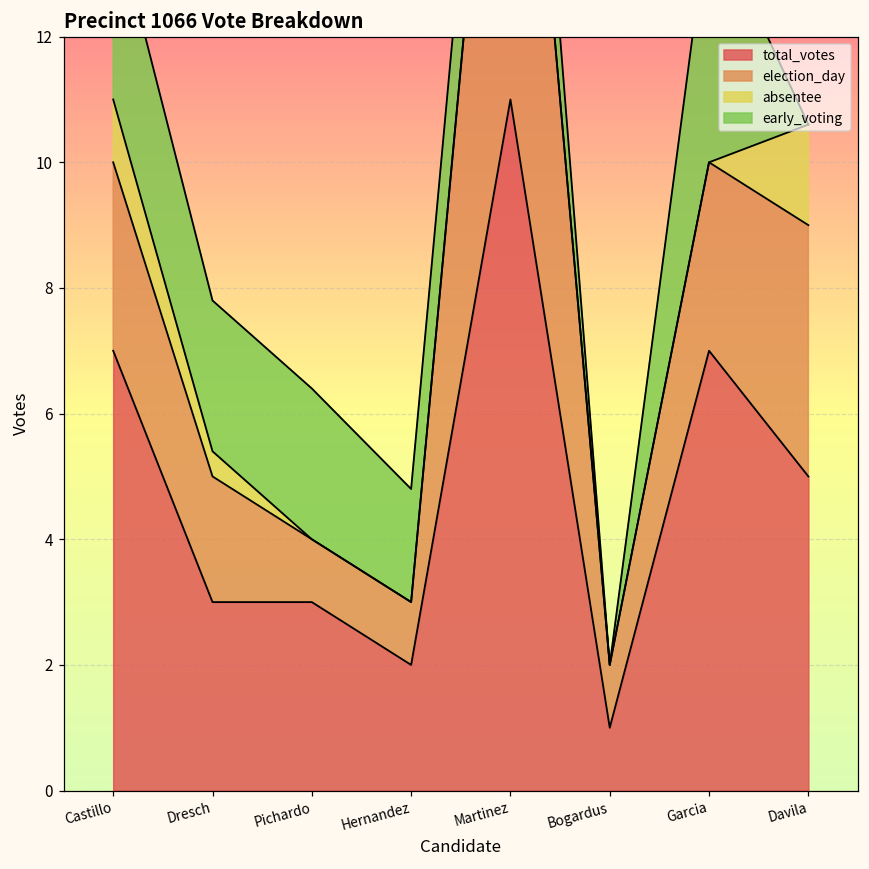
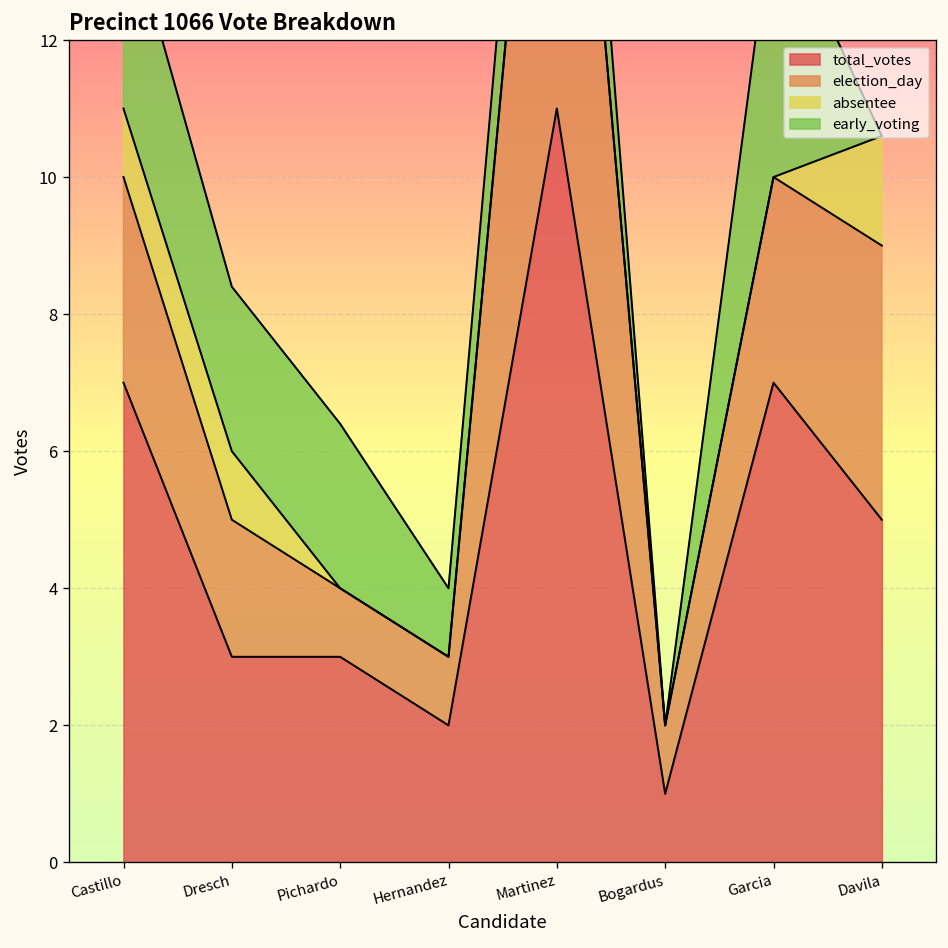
  {
    "absentee": {
      "Castillo": 1.0,
-     "Dresch": 0.4
+     "Dresch": 1.0
    },
    "early_voting": {
      "Dresch": 2.4,
      "Pichardo": 2.4,
-     "Hernandez": 1.8
+     "Hernandez": 1.0
    }
  }
